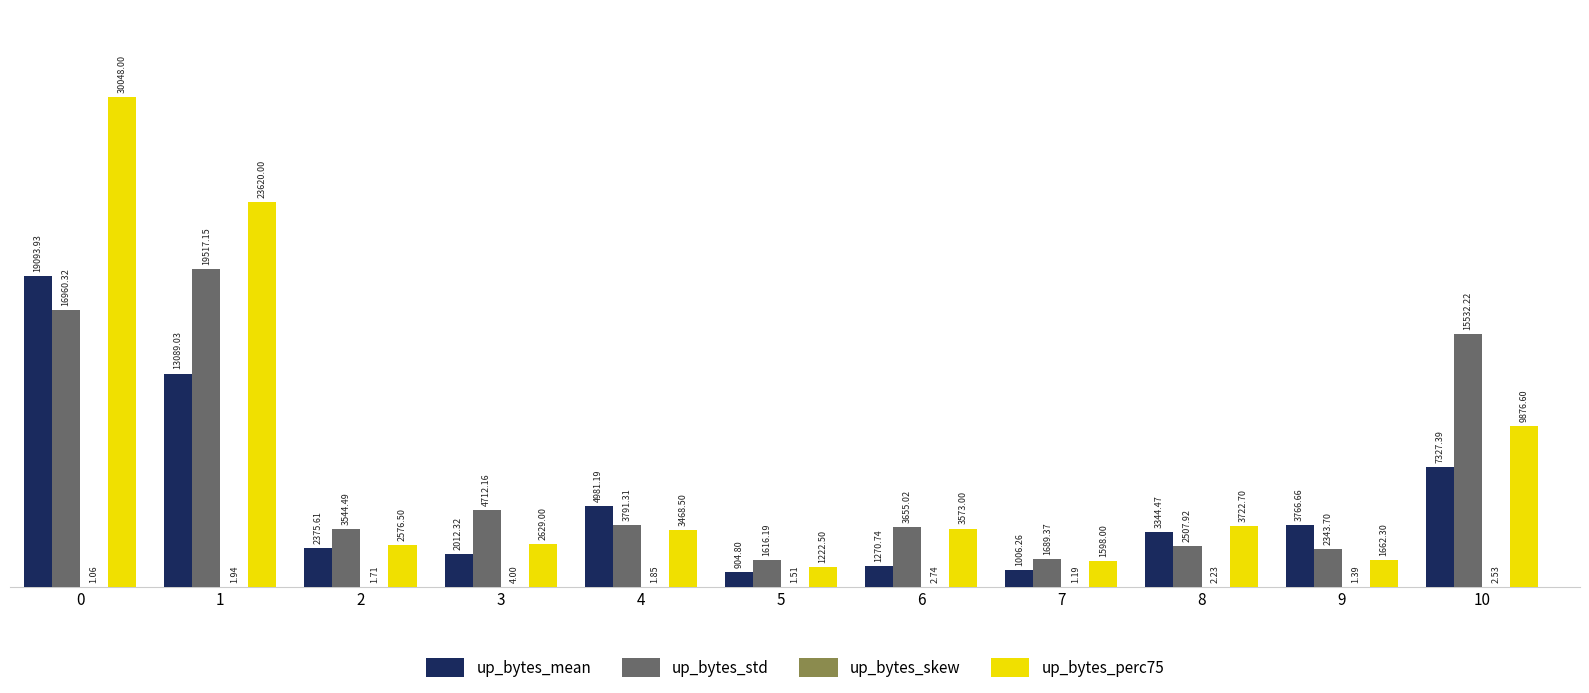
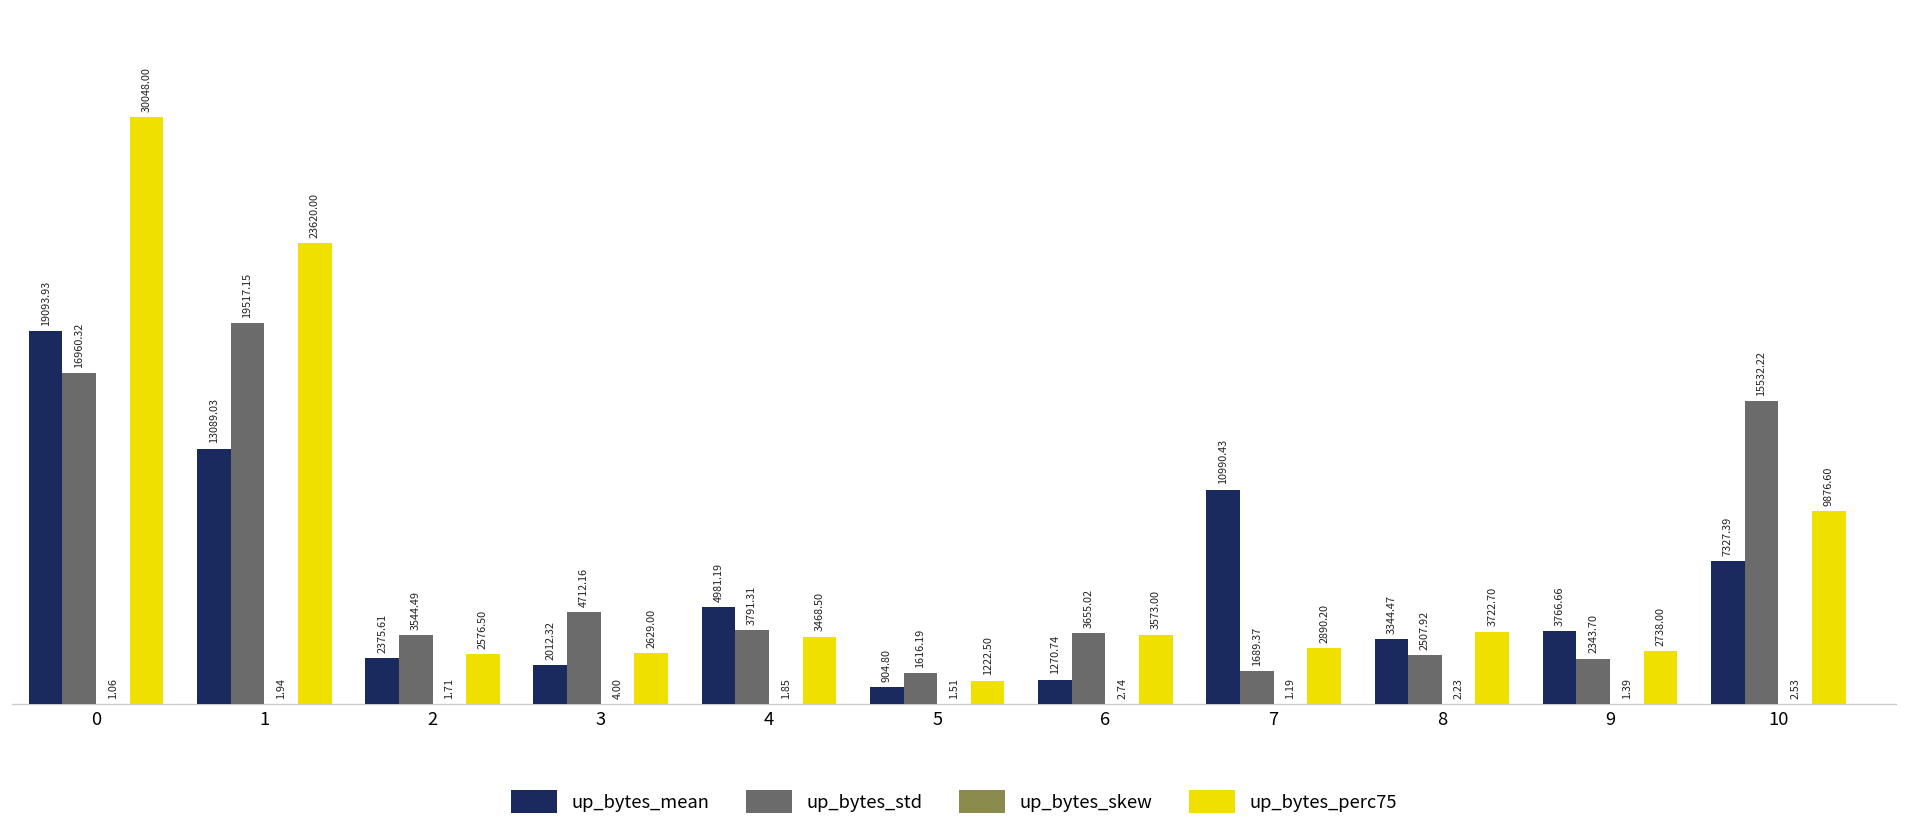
  {
    "up_bytes_mean": {
      "0": 19093.93,
      "1": 13089.03,
      "2": 2375.61,
      "3": 2012.32,
      "4": 4981.19,
      "5": 904.80,
      "6": 1270.74,
-     "7": 1006.26,
+     "7": 10990.43,
      "8": 3344.47,
      "9": 3766.66,
      "10": 7327.39
    },
    "up_bytes_perc75": {
      "0": 30048.00,
      "1": 23620.00,
      "2": 2576.50,
      "3": 2629.00,
      "4": 3468.50,
      "5": 1222.50,
      "6": 3573.00,
-     "7": 1598.00,
+     "7": 2890.20,
      "8": 3722.70,
-     "9": 1662.30,
+     "9": 2738.00,
      "10": 9876.60
    }
  }
